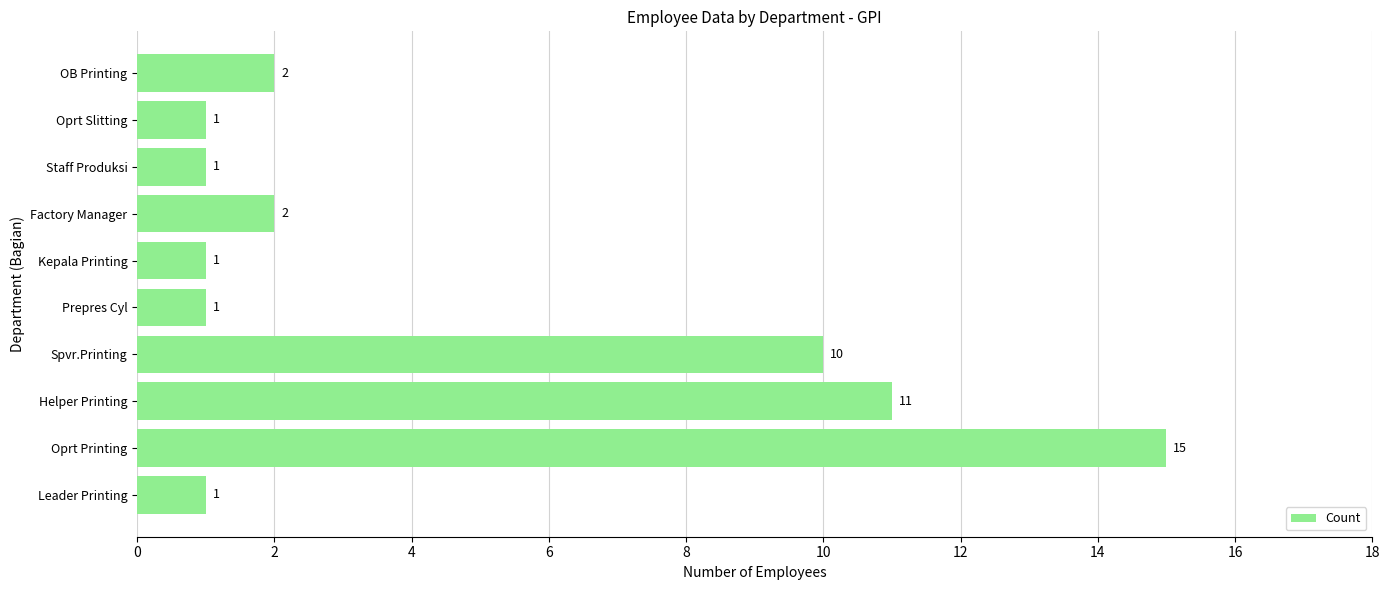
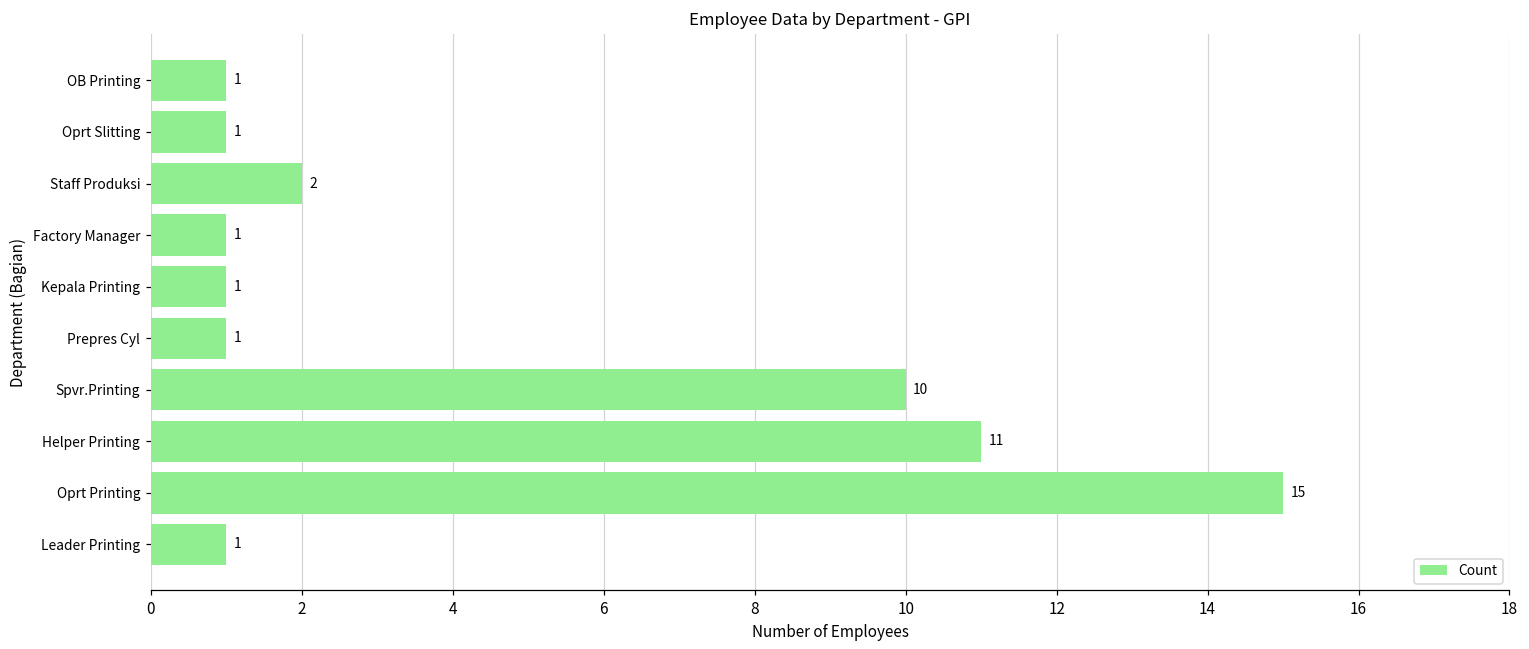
  {
-   "OB Printing": 2,
+   "OB Printing": 1,
    "Oprt Slitting": 1,
-   "Staff Produksi": 1,
-   "Factory Manager": 2,
+   "Staff Produksi": 2,
+   "Factory Manager": 1,
    "Kepala Printing": 1,
    "Prepres Cyl": 1,
    "Spvr.Printing": 10,
    "Helper Printing": 11,
    "Oprt Printing": 15,
    "Leader Printing": 1
  }
